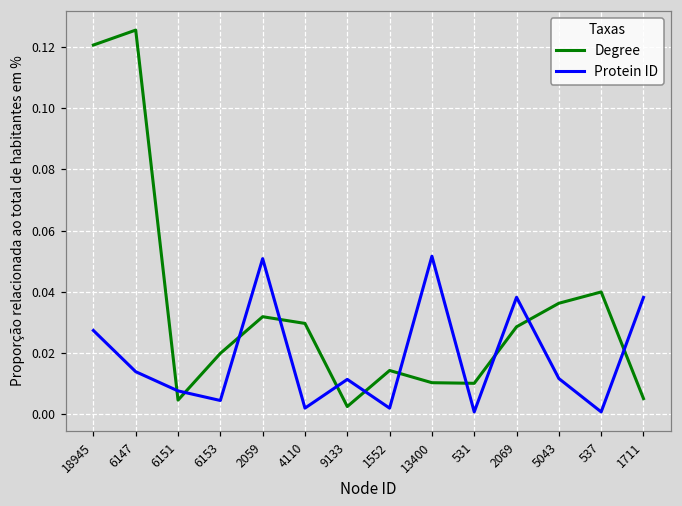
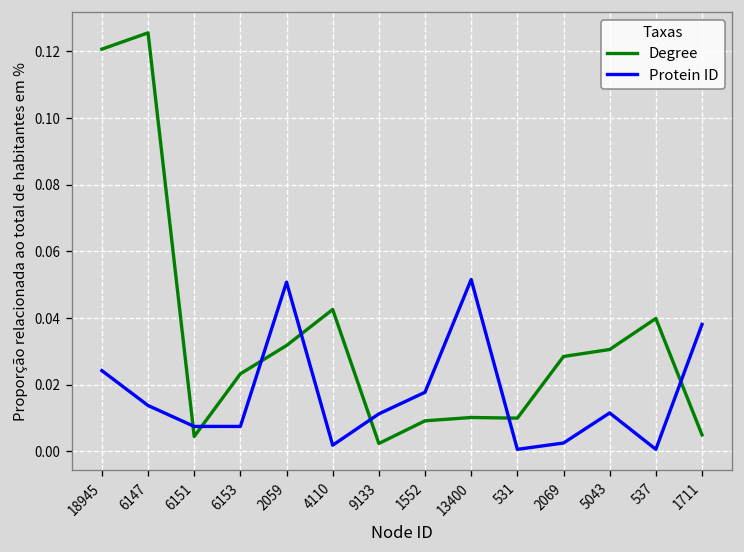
  {
    "Degree": {
      "18945": 0.121,
      "6147": 0.126,
      "6151": 0.005,
-     "6153": 0.020,
+     "6153": 0.023,
      "2059": 0.032,
-     "4110": 0.030,
+     "4110": 0.043,
      "9133": 0.002,
-     "1552": 0.014,
+     "1552": 0.009,
      "13400": 0.010,
      "531": 0.010,
      "2069": 0.029,
-     "5043": 0.036,
+     "5043": 0.031,
      "537": 0.040,
      "1711": 0.005
    },
    "Protein ID": {
-     "18945": 0.027,
+     "18945": 0.024,
      "6147": 0.014,
      "6151": 0.008,
-     "6153": 0.004,
+     "6153": 0.008,
      "2059": 0.051,
      "4110": 0.002,
      "9133": 0.011,
-     "1552": 0.002,
+     "1552": 0.018,
      "13400": 0.052,
      "531": 0.001,
-     "2069": 0.038,
+     "2069": 0.003,
      "5043": 0.012,
      "537": 0.001,
      "1711": 0.038
    }
  }
